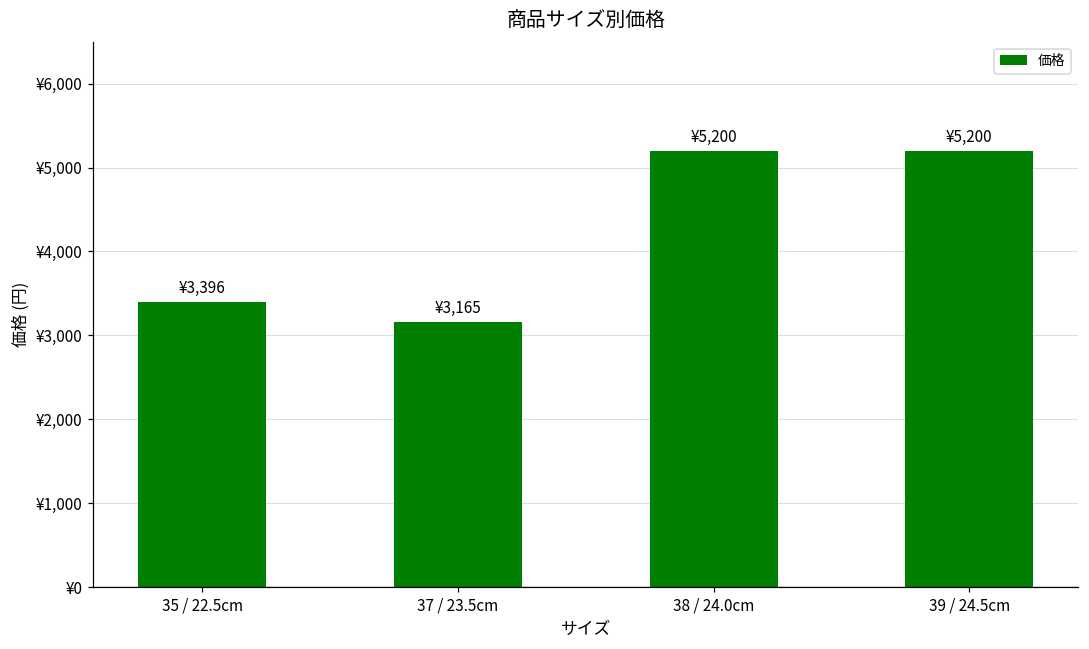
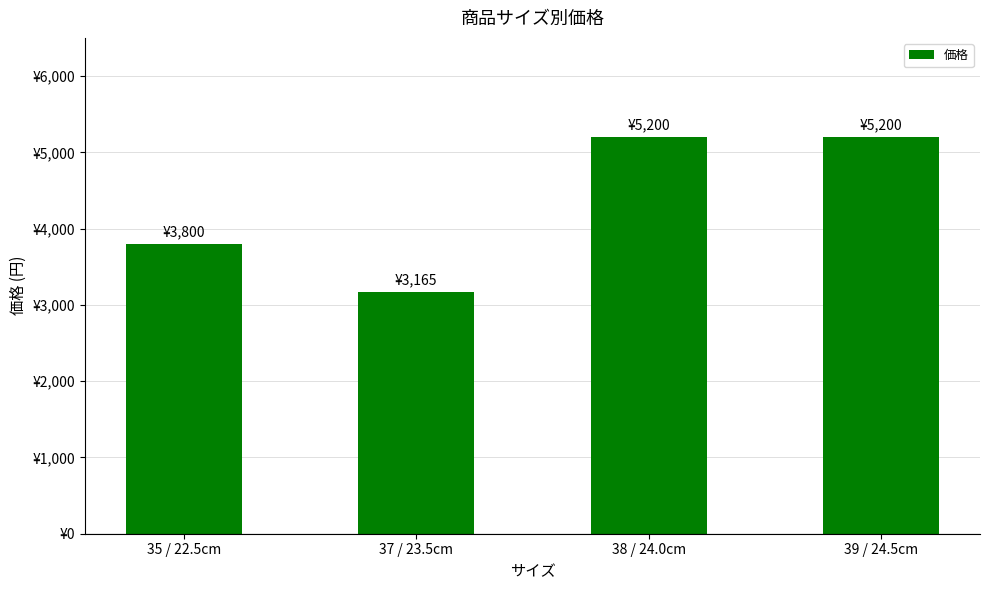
  {
-   "35 / 22.5cm": "¥3,396",
+   "35 / 22.5cm": "¥3,800",
    "37 / 23.5cm": "¥3,165",
    "38 / 24.0cm": "¥5,200",
    "39 / 24.5cm": "¥5,200"
  }
